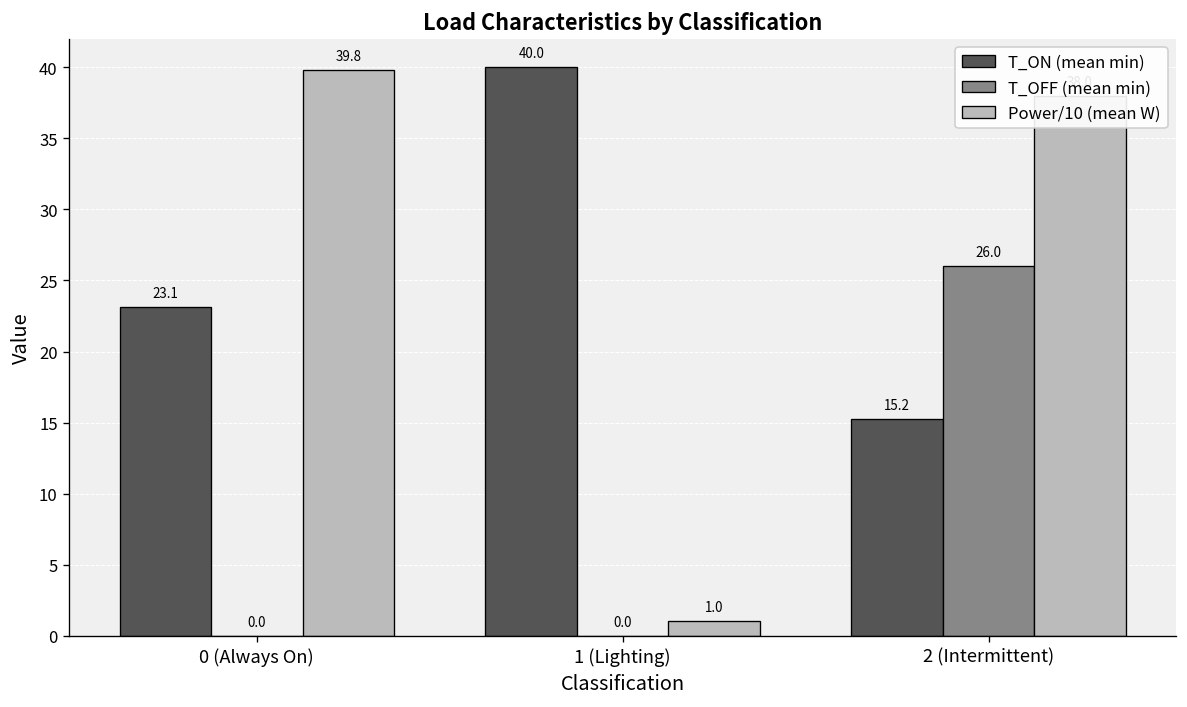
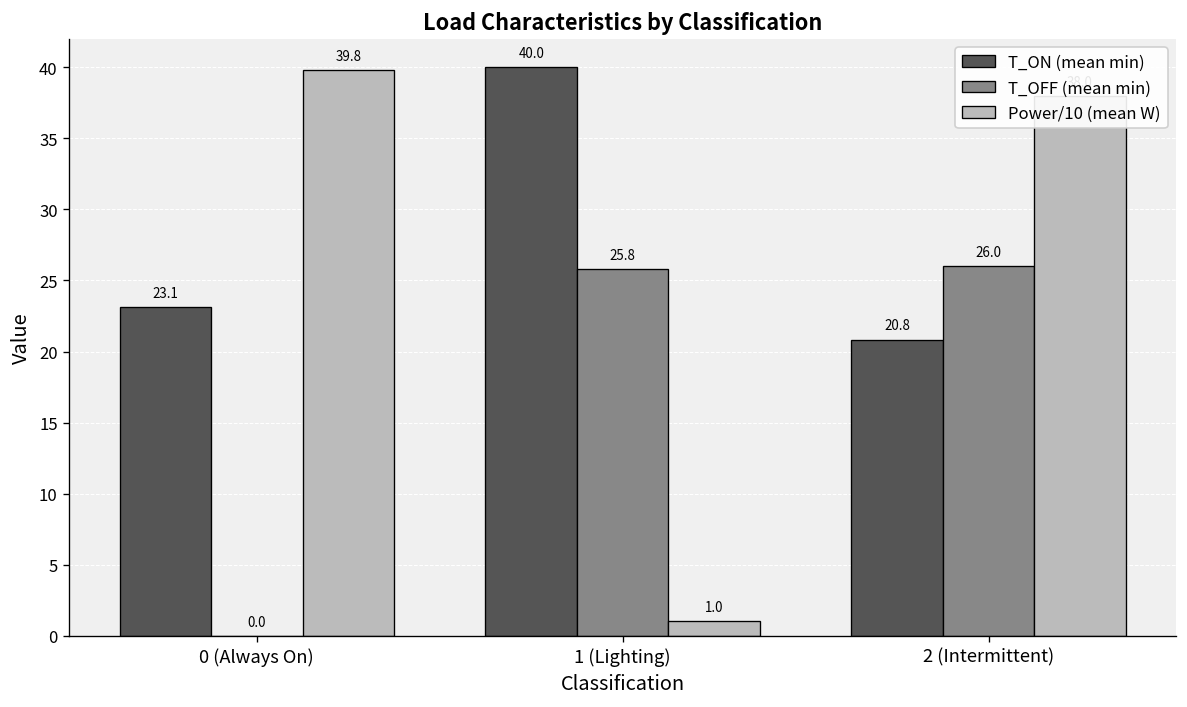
  {
    "T_ON (mean min)": {
      "0 (Always On)": 23.1,
      "1 (Lighting)": 40.0,
-     "2 (Intermittent)": 15.2
+     "2 (Intermittent)": 20.8
    },
    "T_OFF (mean min)": {
      "0 (Always On)": 0.0,
-     "1 (Lighting)": 0.0,
+     "1 (Lighting)": 25.8,
      "2 (Intermittent)": 26.0
    },
    "Power/10 (mean W)": {
      "0 (Always On)": 39.8,
      "1 (Lighting)": 1.0
    }
  }
